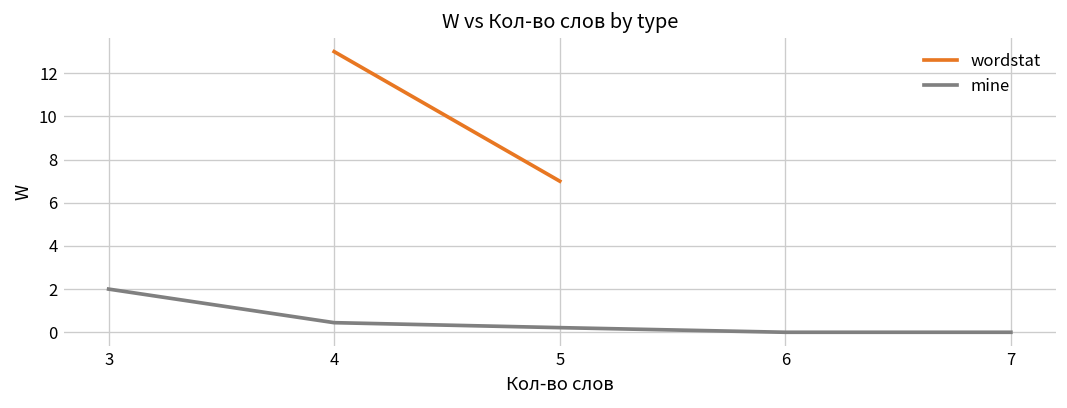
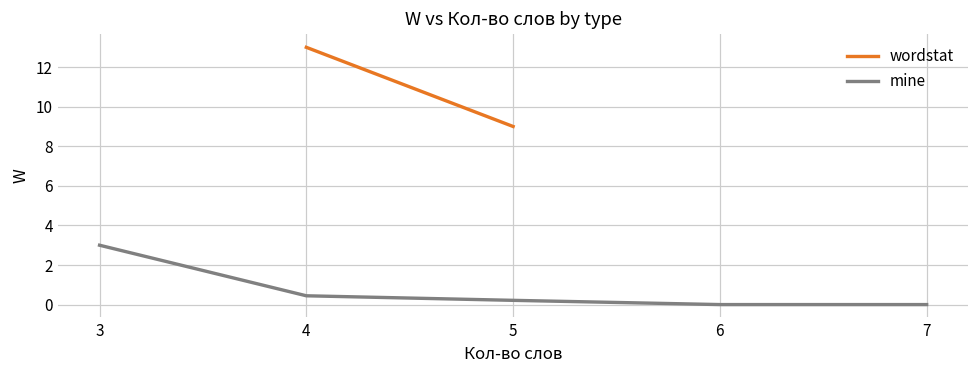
  {
    "wordstat": {
      "4": 13,
-     "5": 7
+     "5": 9
    },
    "mine": {
-     "3": 2,
+     "3": 3,
      "4": 0.4,
      "5": 0.2,
      "6": 0,
      "7": 0
    }
  }
